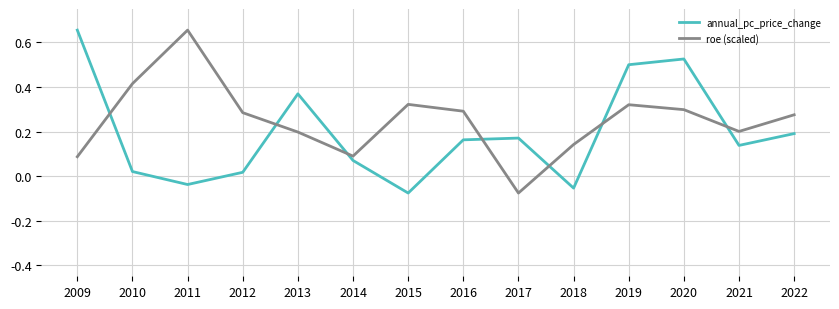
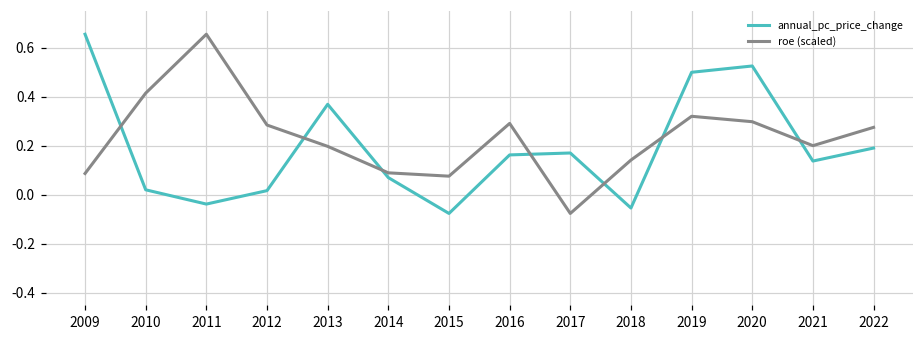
  {
    "annual_pc_price_change": {
      "2009": 0.66,
      "2010": 0.02,
      "2011": -0.04,
      "2012": 0.02,
      "2013": 0.37,
      "2014": 0.07,
      "2015": -0.08,
      "2016": 0.16,
      "2017": 0.17,
      "2018": -0.05,
      "2019": 0.50,
      "2020": 0.53,
      "2021": 0.14,
      "2022": 0.19
    },
    "roe (scaled)": {
      "2009": 0.09,
      "2010": 0.41,
      "2011": 0.66,
      "2012": 0.28,
      "2013": 0.20,
      "2014": 0.09,
-     "2015": 0.32,
+     "2015": 0.08,
      "2016": 0.29,
      "2017": -0.08,
      "2018": 0.14,
      "2019": 0.32,
      "2020": 0.30,
      "2021": 0.20,
      "2022": 0.28
    }
  }
